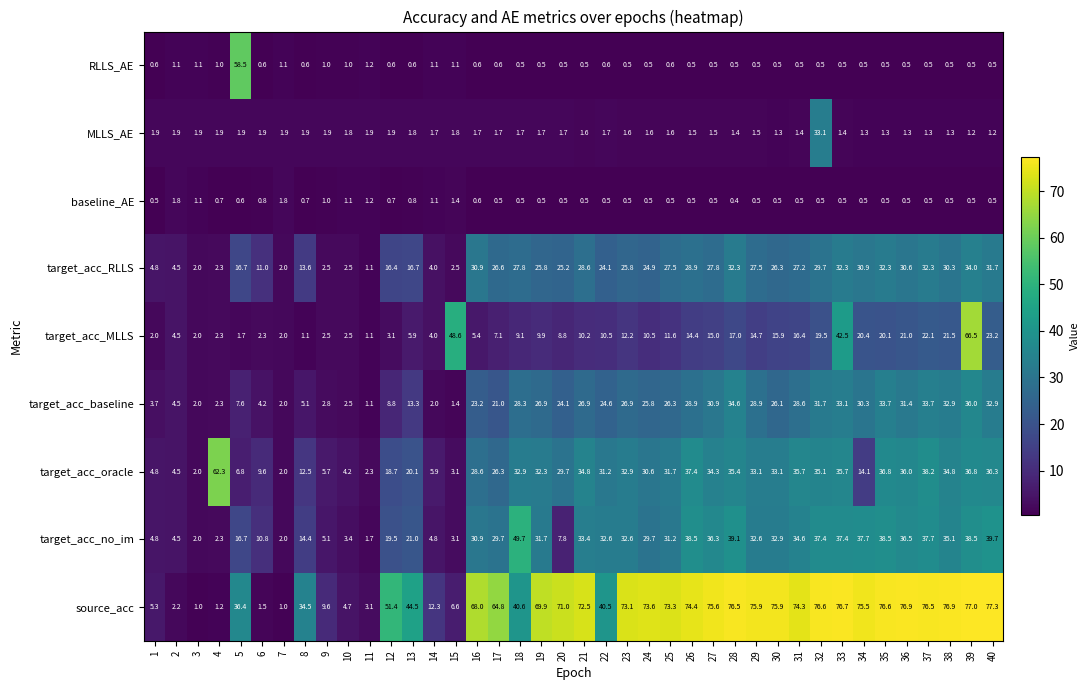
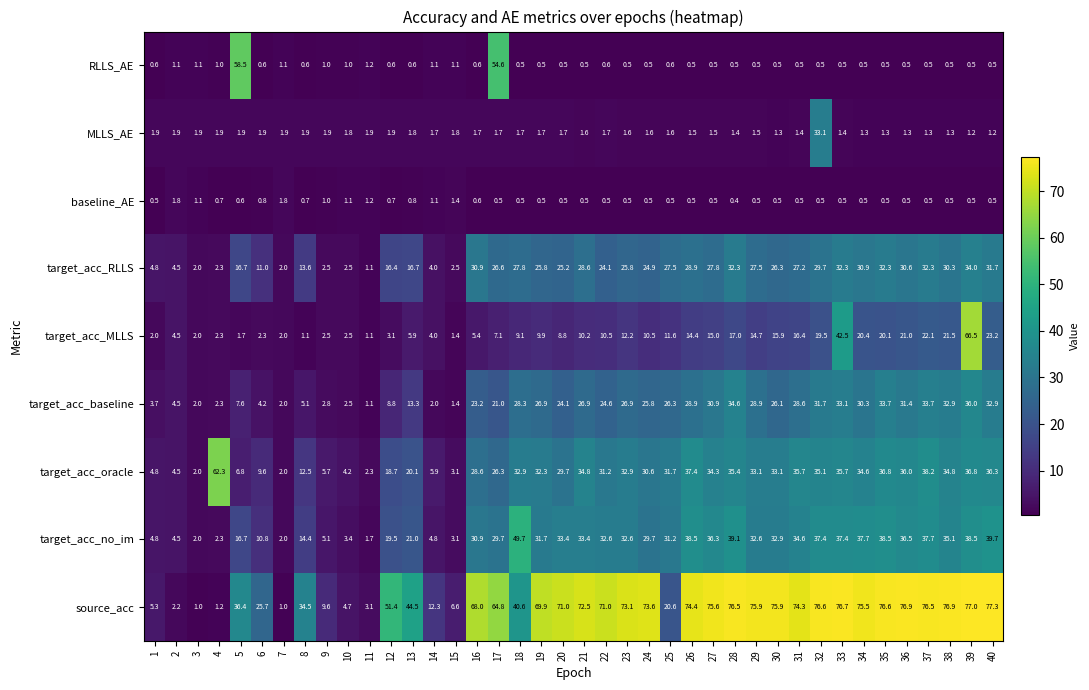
  {
    "RLLS_AE": {
      "1": 0.6,
      "2": 1.1,
      "3": 1.1,
      "4": 1.0,
      "5": 58.5,
      "6": 0.6,
      "7": 1.1,
      "8": 0.6,
      "9": 1.0,
      "10": 1.0,
      "11": 1.2,
      "12": 0.6,
      "13": 0.6,
      "14": 1.1,
      "15": 1.1,
      "16": 0.6,
-     "17": 0.6,
+     "17": 54.6,
      "18": 0.5,
      "19": 0.5,
      "20": 0.5,
      "21": 0.5,
      "22": 0.6,
      "23": 0.5,
      "24": 0.5,
      "25": 0.6,
      "26": 0.5,
      "27": 0.5,
      "28": 0.5,
      "29": 0.5,
      "30": 0.5,
      "31": 0.5,
      "32": 0.5,
      "33": 0.5,
      "34": 0.5,
      "35": 0.5,
      "36": 0.5,
      "37": 0.5,
      "38": 0.5,
      "39": 0.5,
      "40": 0.5
    },
    "target_acc_MLLS": {
      "1": 2.0,
      "2": 4.5,
      "3": 2.0,
      "4": 2.3,
      "5": 1.7,
      "6": 2.3,
      "7": 2.0,
      "8": 1.1,
      "9": 2.5,
      "10": 2.5,
      "11": 1.1,
      "12": 3.1,
      "13": 5.9,
      "14": 4.0,
-     "15": 48.6,
+     "15": 1.4,
      "16": 5.4,
      "17": 7.1,
      "18": 9.1,
      "19": 9.9,
      "20": 8.8,
      "21": 10.2,
      "22": 10.5,
      "23": 12.2,
      "24": 10.5,
      "25": 11.6,
      "26": 14.4,
      "27": 15.0,
      "28": 17.0,
      "29": 14.7,
      "30": 15.9,
      "31": 16.4,
      "32": 19.5,
      "33": 42.5,
      "34": 20.4,
      "35": 20.1,
      "36": 21.0,
      "37": 22.1,
      "38": 21.5,
      "39": 66.5,
      "40": 23.2
    },
    "target_acc_oracle": {
      "1": 4.8,
      "2": 4.5,
      "3": 2.0,
      "4": 62.3,
      "5": 6.8,
      "6": 9.6,
      "7": 2.0,
      "8": 12.5,
      "9": 5.7,
      "10": 4.2,
      "11": 2.3,
      "12": 18.7,
      "13": 20.1,
      "14": 5.9,
      "15": 3.1,
      "16": 28.6,
      "17": 26.3,
      "18": 32.9,
      "19": 32.3,
      "20": 29.7,
      "21": 34.8,
      "22": 31.2,
      "23": 32.9,
      "24": 30.6,
      "25": 31.7,
      "26": 37.4,
      "27": 34.3,
      "28": 35.4,
      "29": 33.1,
      "30": 33.1,
      "31": 35.7,
      "32": 35.1,
      "33": 35.7,
-     "34": 14.1,
+     "34": 34.6,
      "35": 36.8,
      "36": 36.0,
      "37": 38.2,
      "38": 34.8,
      "39": 36.8,
      "40": 36.3
    },
    "target_acc_no_im": {
      "1": 4.8,
      "2": 4.5,
      "3": 2.0,
      "4": 2.3,
      "5": 16.7,
      "6": 10.8,
      "7": 2.0,
      "8": 14.4,
      "9": 5.1,
      "10": 3.4,
      "11": 1.7,
      "12": 19.5,
      "13": 21.0,
      "14": 4.8,
      "15": 3.1,
      "16": 30.9,
      "17": 29.7,
      "18": 49.7,
      "19": 31.7,
-     "20": 7.8,
+     "20": 33.4,
      "21": 33.4,
      "22": 32.6,
      "23": 32.6,
      "24": 29.7,
      "25": 31.2,
      "26": 38.5,
      "27": 36.3,
      "28": 39.1,
      "29": 32.6,
      "30": 32.9,
      "31": 34.6,
      "32": 37.4,
      "33": 37.4,
      "34": 37.7,
      "35": 38.5,
      "36": 36.5,
      "37": 37.7,
      "38": 35.1,
      "39": 38.5,
      "40": 39.7
    },
    "source_acc": {
      "1": 5.3,
      "2": 2.2,
      "3": 1.0,
      "4": 1.2,
      "5": 36.4,
-     "6": 1.5,
+     "6": 25.7,
      "7": 1.0,
      "8": 34.5,
      "9": 9.6,
      "10": 4.7,
      "11": 3.1,
      "12": 51.4,
      "13": 44.5,
      "14": 12.3,
      "15": 6.6,
      "16": 68.0,
      "17": 64.8,
      "18": 40.6,
      "19": 69.9,
      "20": 71.0,
      "21": 72.5,
-     "22": 40.5,
+     "22": 71.0,
      "23": 73.1,
      "24": 73.6,
-     "25": 73.3,
+     "25": 20.6,
      "26": 74.4,
      "27": 75.6,
      "28": 76.5,
      "29": 75.9,
      "30": 75.9,
      "31": 74.3,
      "32": 76.6,
      "33": 76.7,
      "34": 75.5,
      "35": 76.6,
      "36": 76.9,
      "37": 76.5,
      "38": 76.9,
      "39": 77.0,
      "40": 77.3
    }
  }
